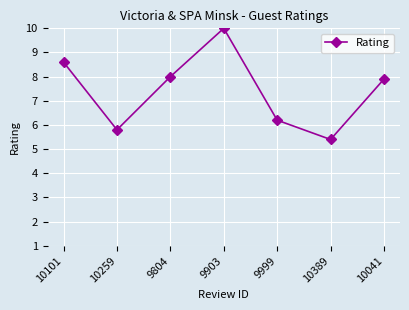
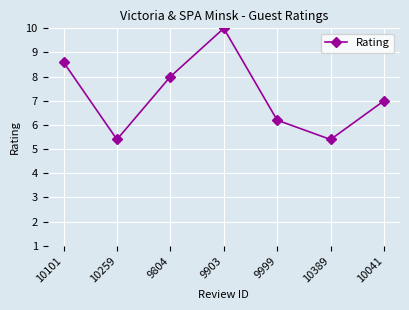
  {
    "10101": 8.6,
-   "10259": 5.8,
+   "10259": 5.4,
    "9804": 8.0,
    "9903": 10.0,
    "9999": 6.2,
    "10389": 5.4,
-   "10041": 7.9
+   "10041": 7.0
  }
